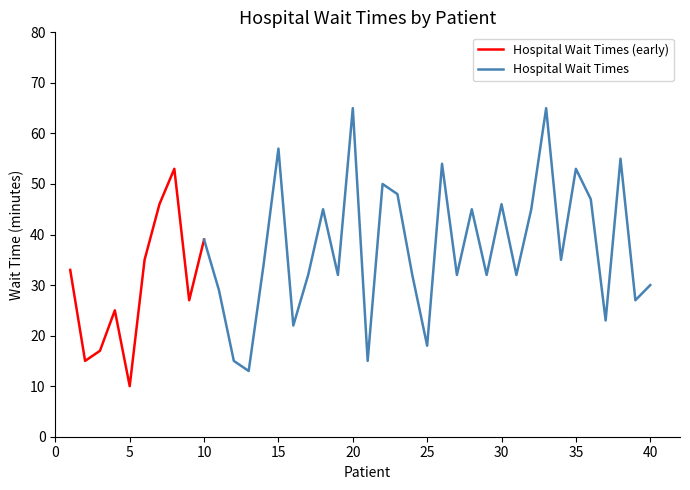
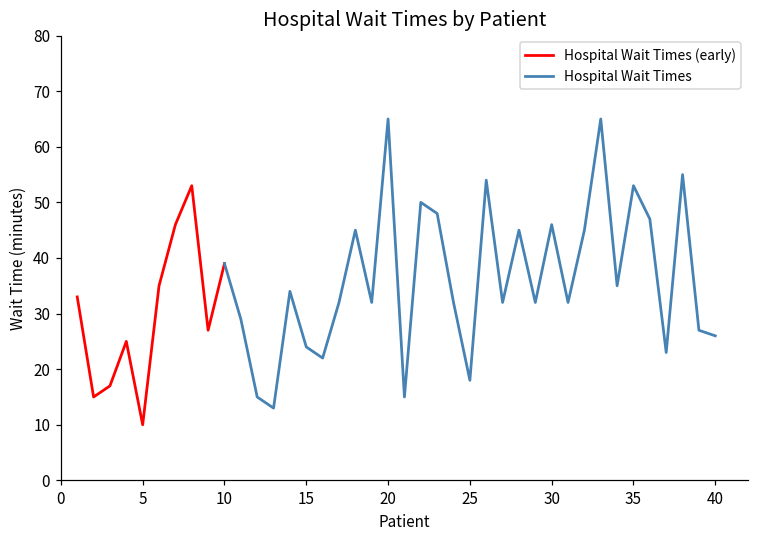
  {
    "Hospital Wait Times (early)": {
      "5": 10
    },
    "Hospital Wait Times": {
-     "15": 57,
+     "15": 24,
      "20": 65,
      "25": 18,
      "30": 46,
      "35": 53,
-     "40": 30
+     "40": 26
    }
  }
